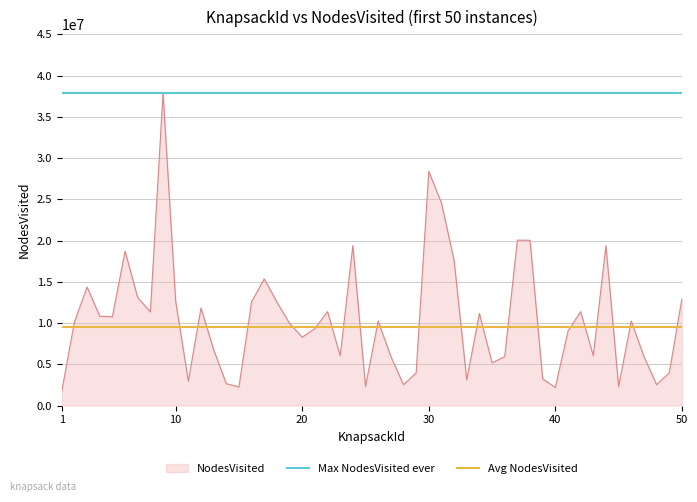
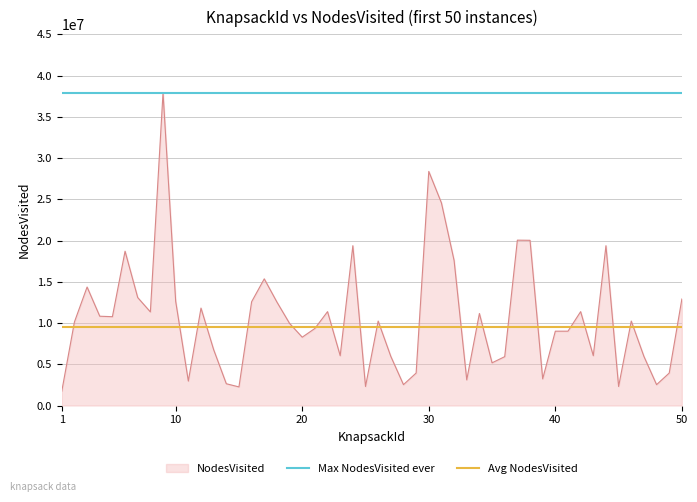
  {
    "1": 2000000,
    "10": 13000000,
    "20": 8000000,
    "30": 28000000,
-   "40": 2000000,
+   "40": 9000000,
    "50": 13000000
  }
